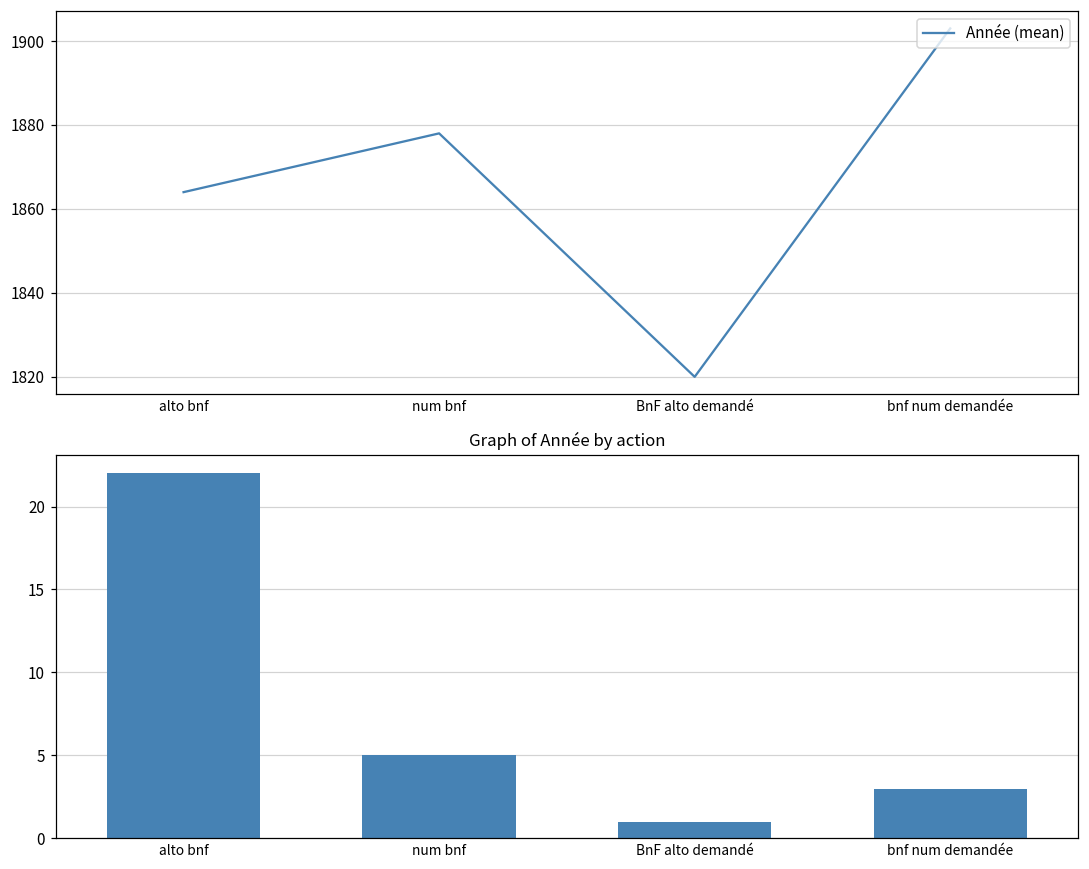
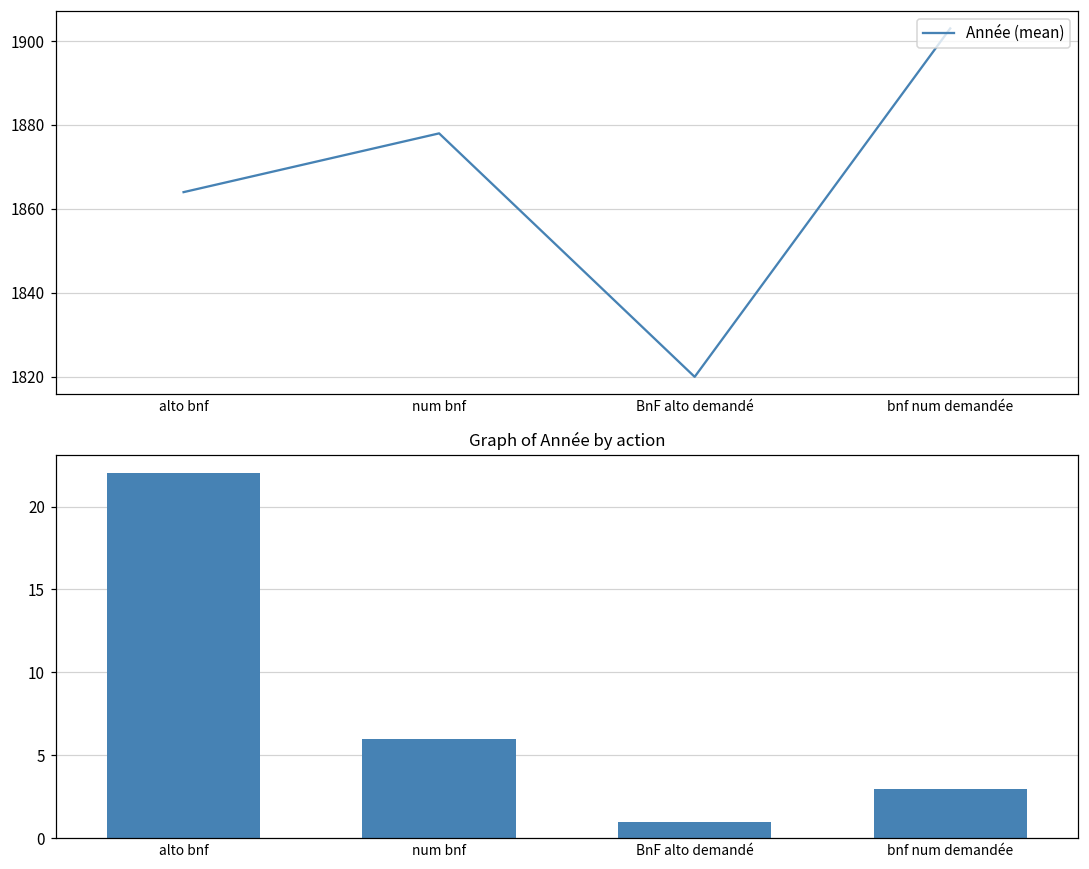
  {
    "Graph of Année by action": {
      "alto bnf": 22,
-     "num bnf": 5,
+     "num bnf": 6,
      "BnF alto demandé": 1,
      "bnf num demandée": 3
    }
  }
